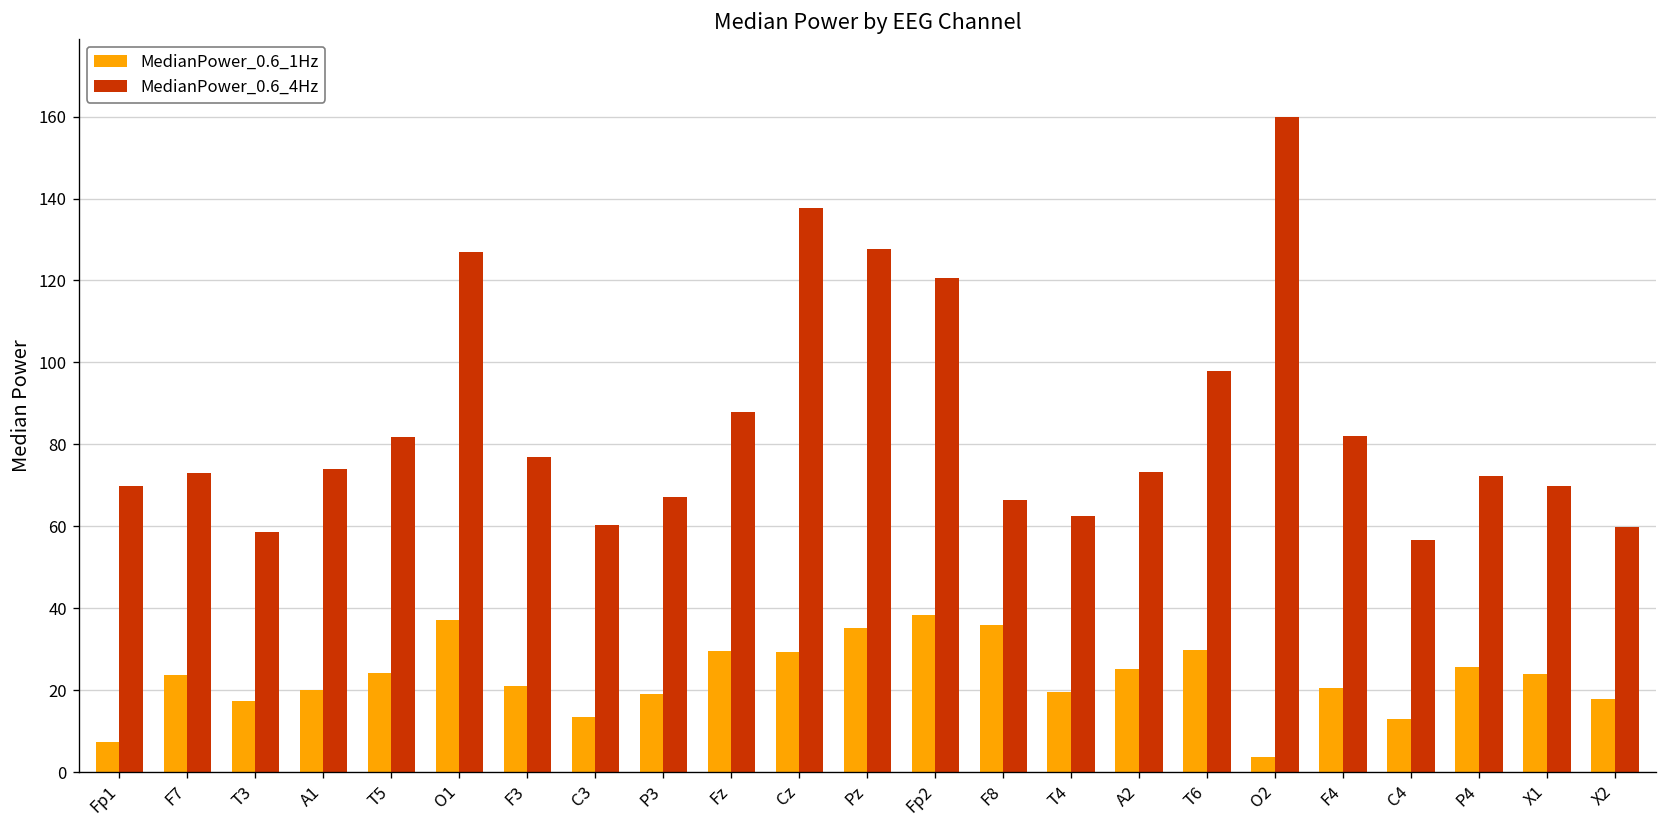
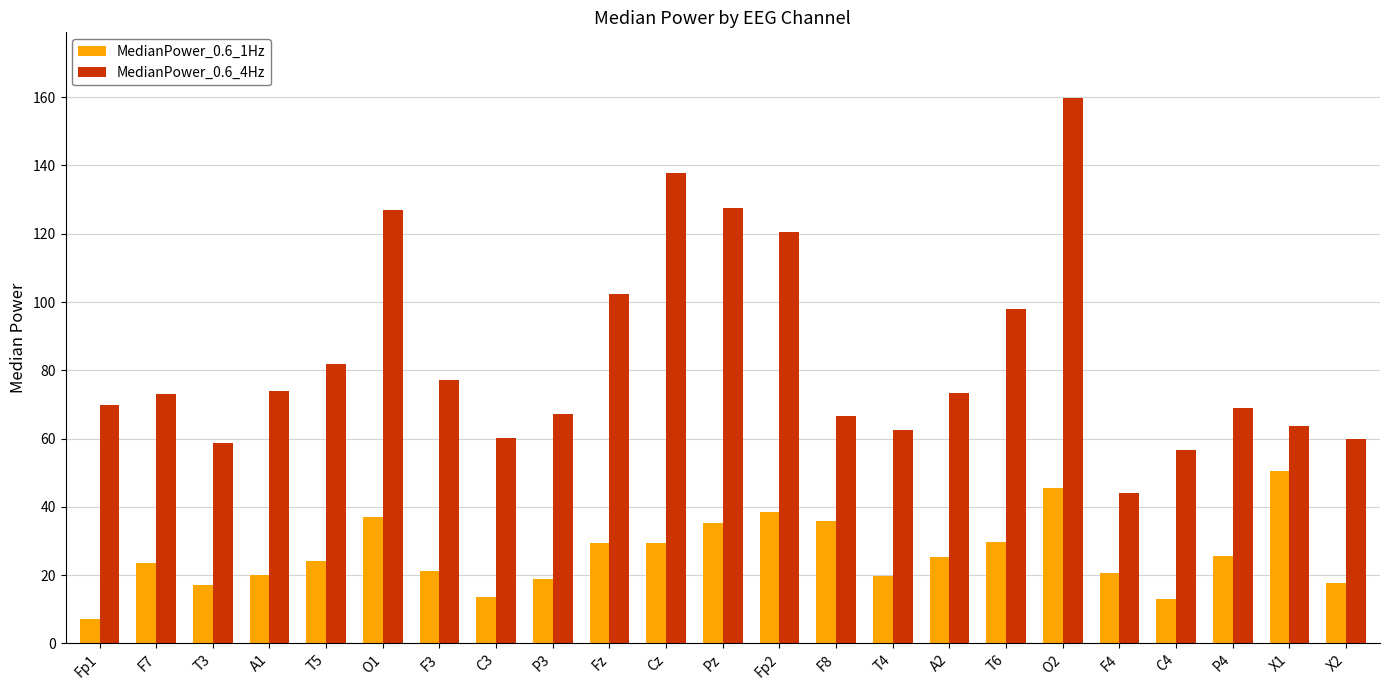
  {
    "MedianPower_0.6_1Hz": {
      "Fp1": 7,
      "F7": 24,
      "T3": 17,
      "A1": 20,
      "T5": 24,
      "O1": 37,
      "F3": 21,
      "C3": 14,
      "P3": 19,
      "Fz": 30,
      "Cz": 29,
      "Pz": 35,
      "Fp2": 38,
      "F8": 36,
      "T4": 20,
      "A2": 25,
      "T6": 30,
-     "O2": 4,
+     "O2": 45,
      "F4": 21,
      "C4": 13,
      "P4": 26,
-     "X1": 24,
+     "X1": 51,
      "X2": 18
    },
    "MedianPower_0.6_4Hz": {
      "Fp1": 70,
      "F7": 73,
      "T3": 59,
      "A1": 74,
      "T5": 82,
      "O1": 127,
      "F3": 77,
      "C3": 60,
      "P3": 67,
-     "Fz": 88,
+     "Fz": 102,
      "Cz": 138,
      "Pz": 128,
      "Fp2": 121,
      "F8": 67,
      "T4": 63,
      "A2": 73,
      "T6": 98,
      "O2": 160,
-     "F4": 82,
+     "F4": 44,
      "C4": 57,
-     "P4": 72,
-     "X1": 70,
+     "P4": 69,
+     "X1": 64,
      "X2": 60
    }
  }
